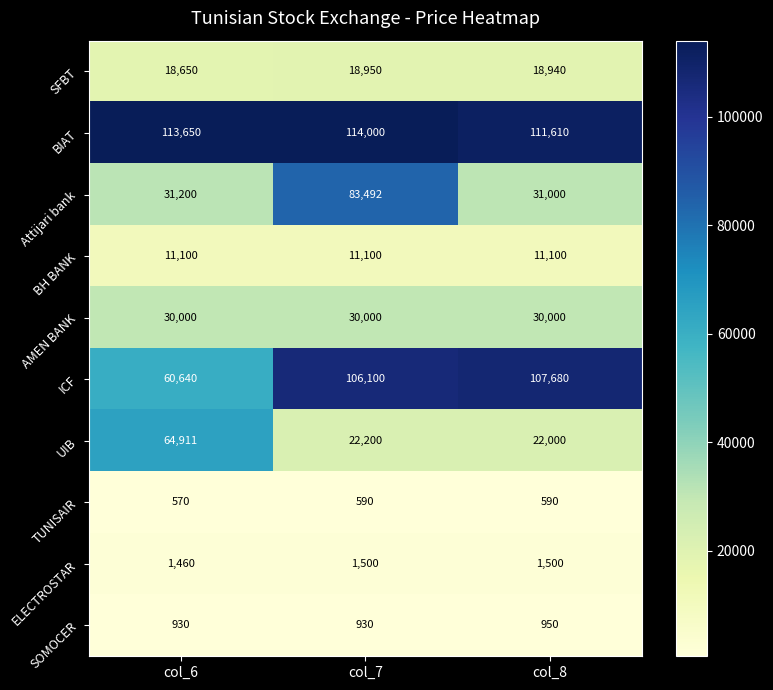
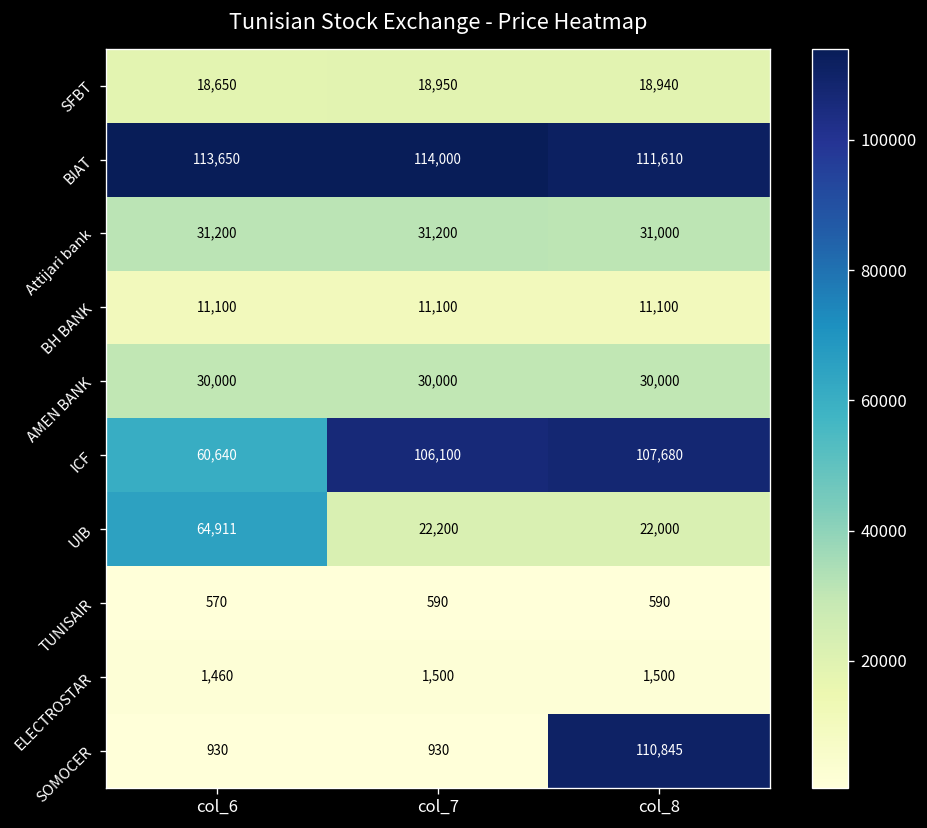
  {
    "SFBT": {
      "col_6": "18,650",
      "col_7": "18,950",
      "col_8": "18,940"
    },
    "BIAT": {
      "col_6": "113,650",
      "col_7": "114,000",
      "col_8": "111,610"
    },
    "Attijari bank": {
      "col_6": "31,200",
-     "col_7": "83,492",
+     "col_7": "31,200",
      "col_8": "31,000"
    },
    "BH BANK": {
      "col_6": "11,100",
      "col_7": "11,100",
      "col_8": "11,100"
    },
    "AMEN BANK": {
      "col_6": "30,000",
      "col_7": "30,000",
      "col_8": "30,000"
    },
    "ICF": {
      "col_6": "60,640",
      "col_7": "106,100",
      "col_8": "107,680"
    },
    "UIB": {
      "col_6": "64,911",
      "col_7": "22,200",
      "col_8": "22,000"
    },
    "TUNISAIR": {
      "col_6": "570",
      "col_7": "590",
      "col_8": "590"
    },
    "ELECTROSTAR": {
      "col_6": "1,460",
      "col_7": "1,500",
      "col_8": "1,500"
    },
    "SOMOCER": {
      "col_6": "930",
      "col_7": "930",
-     "col_8": "950"
+     "col_8": "110,845"
    }
  }
